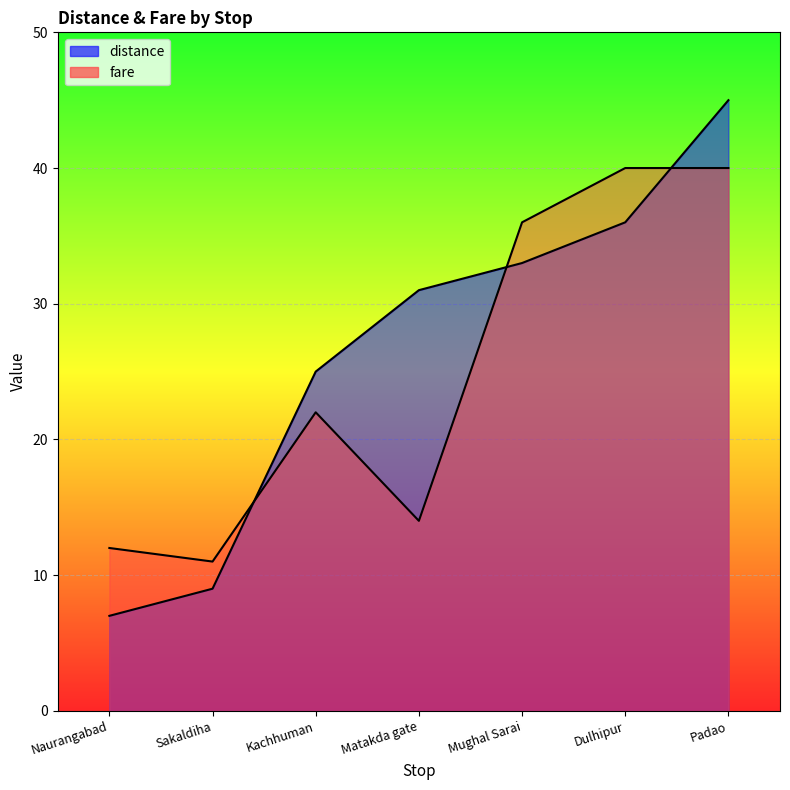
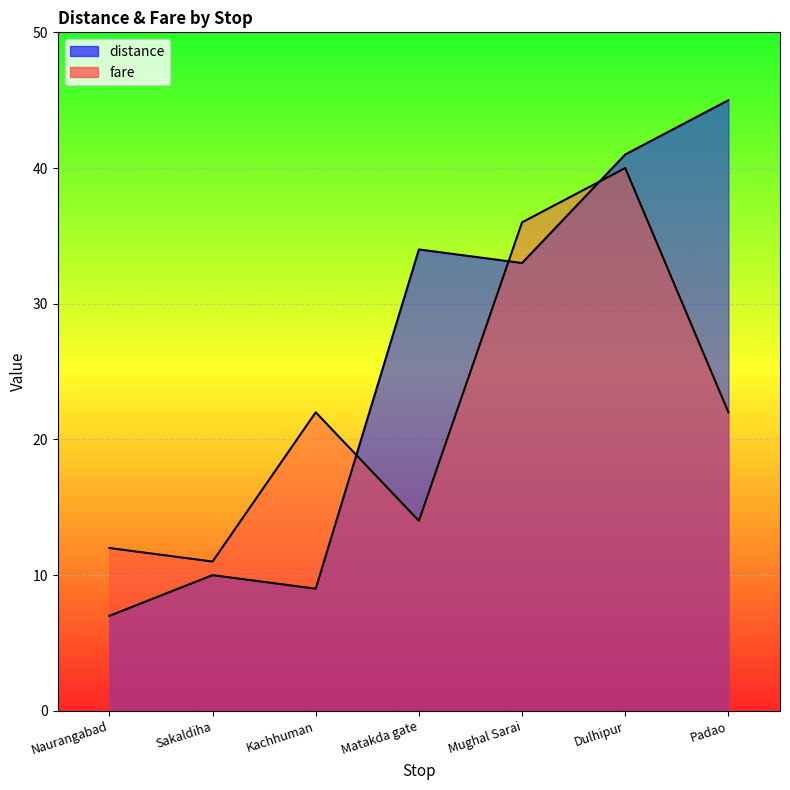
  {
    "distance": {
      "Naurangabad": 7,
-     "Sakaldiha": 9,
-     "Kachhuman": 25,
-     "Matakda gate": 31,
+     "Sakaldiha": 10,
+     "Kachhuman": 9,
+     "Matakda gate": 34,
      "Mughal Sarai": 33,
-     "Dulhipur": 36,
+     "Dulhipur": 41,
      "Padao": 45
    },
    "fare": {
      "Naurangabad": 12,
      "Sakaldiha": 11,
      "Kachhuman": 22,
      "Matakda gate": 14,
      "Mughal Sarai": 36,
      "Dulhipur": 40,
-     "Padao": 40
+     "Padao": 22
    }
  }
